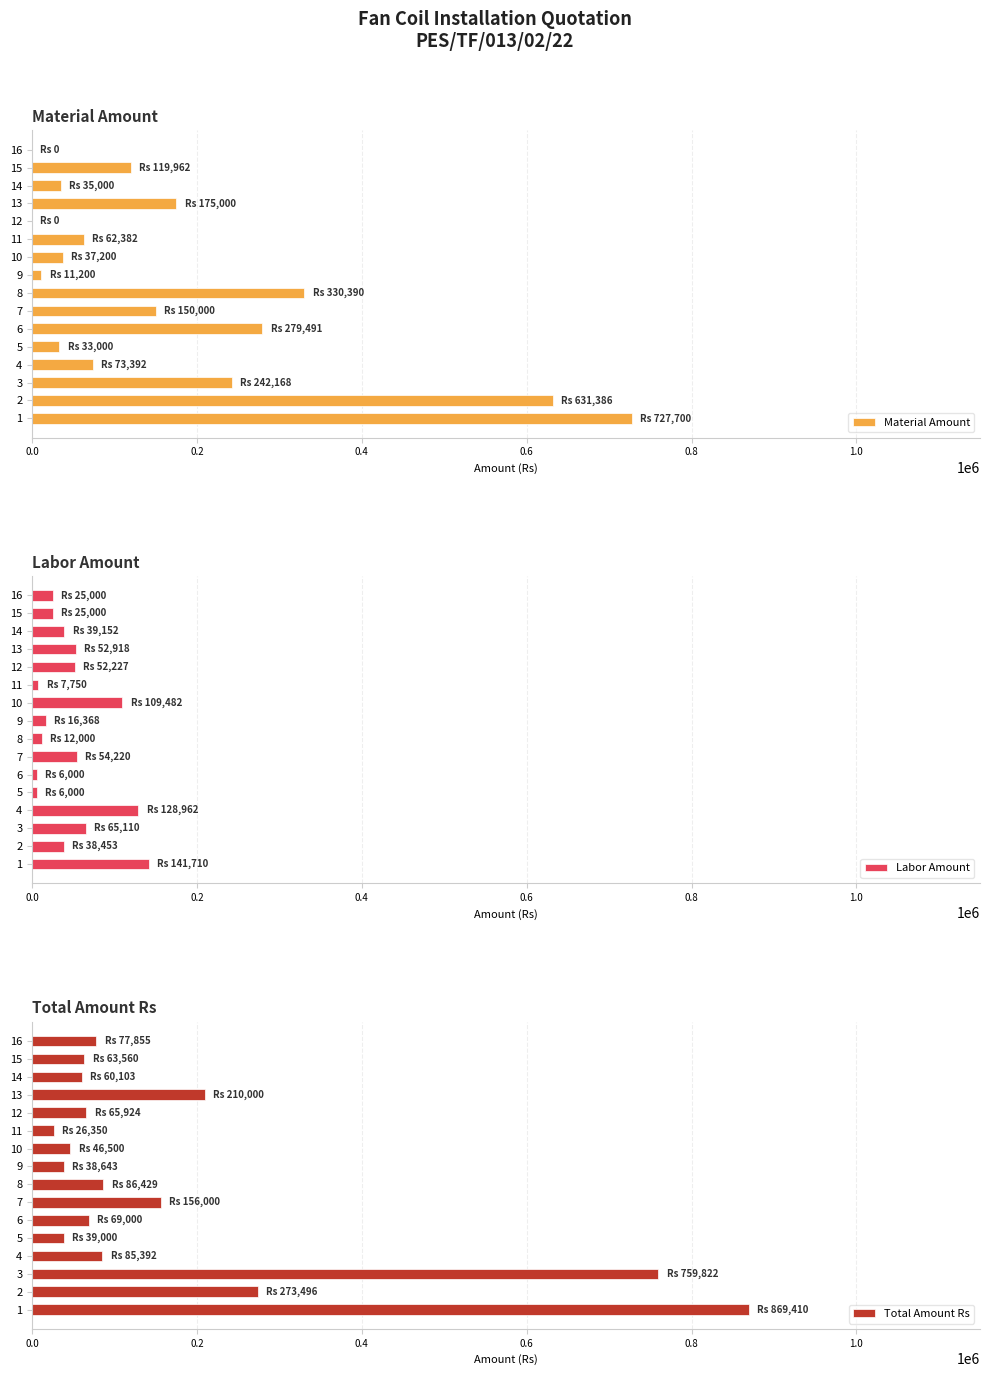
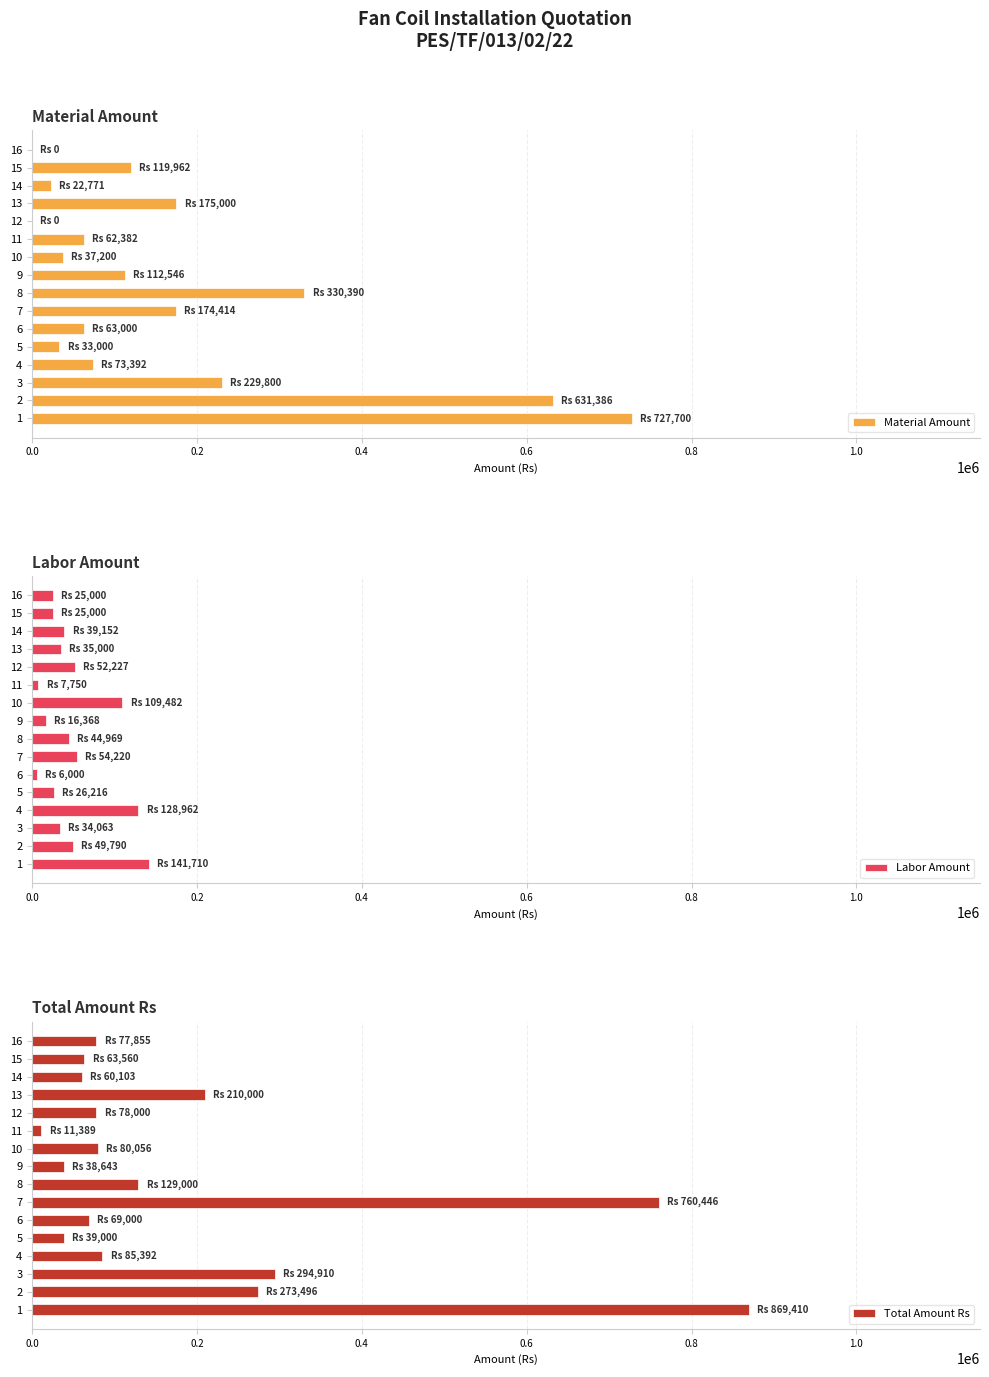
  {
    "Material Amount": {
      "16": "0",
      "15": "119,962",
-     "14": "35,000",
+     "14": "22,771",
      "13": "175,000",
      "12": "0",
      "11": "62,382",
      "10": "37,200",
-     "9": "11,200",
+     "9": "112,546",
      "8": "330,390",
-     "7": "150,000",
-     "6": "279,491",
+     "7": "174,414",
+     "6": "63,000",
      "5": "33,000",
      "4": "73,392",
-     "3": "242,168",
+     "3": "229,800",
      "2": "631,386",
      "1": "727,700"
    },
    "Labor Amount": {
      "16": "25,000",
      "15": "25,000",
      "14": "39,152",
-     "13": "52,918",
+     "13": "35,000",
      "12": "52,227",
      "11": "7,750",
      "10": "109,482",
      "9": "16,368",
-     "8": "12,000",
+     "8": "44,969",
      "7": "54,220",
      "6": "6,000",
-     "5": "6,000",
+     "5": "26,216",
      "4": "128,962",
-     "3": "65,110",
-     "2": "38,453",
+     "3": "34,063",
+     "2": "49,790",
      "1": "141,710"
    },
    "Total Amount Rs": {
      "16": "77,855",
      "15": "63,560",
      "14": "60,103",
      "13": "210,000",
-     "12": "65,924",
-     "11": "26,350",
-     "10": "46,500",
+     "12": "78,000",
+     "11": "11,389",
+     "10": "80,056",
      "9": "38,643",
-     "8": "86,429",
-     "7": "156,000",
+     "8": "129,000",
+     "7": "760,446",
      "6": "69,000",
      "5": "39,000",
      "4": "85,392",
-     "3": "759,822",
+     "3": "294,910",
      "2": "273,496",
      "1": "869,410"
    }
  }
